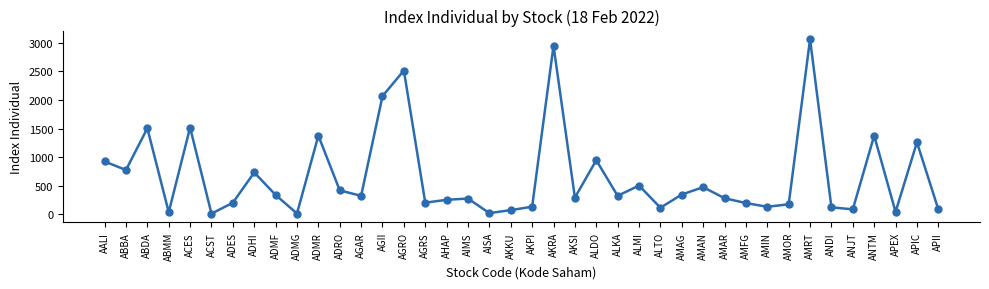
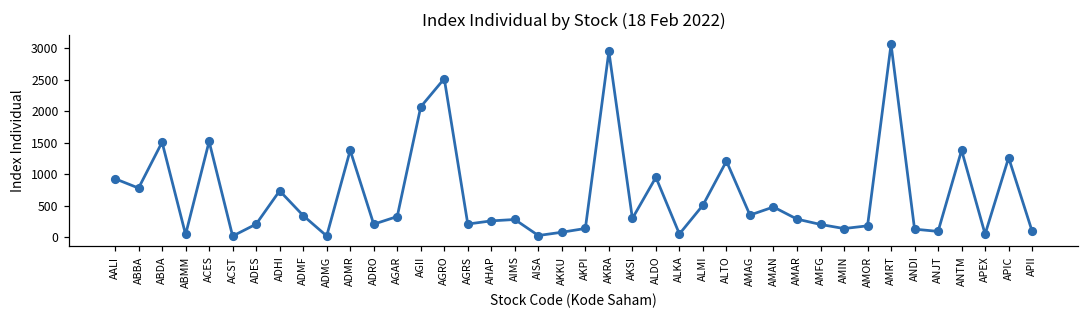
  {
    "AALI": 900,
    "ABBA": 800,
    "ABDA": 1500,
    "ABMM": 0,
    "ACES": 1500,
    "ACST": 0,
    "ADES": 200,
    "ADHI": 700,
    "ADMF": 300,
    "ADMG": 0,
    "ADMR": 1400,
-   "ADRO": 400,
+   "ADRO": 200,
    "AGAR": 300,
    "AGII": 2100,
    "AGRO": 2500,
    "AGRS": 200,
    "AHAP": 300,
    "AIMS": 300,
    "AISA": 0,
    "AKKU": 100,
    "AKPI": 100,
    "AKRA": 2900,
    "AKSI": 300,
    "ALDO": 900,
-   "ALKA": 300,
+   "ALKA": 0,
    "ALMI": 500,
-   "ALTO": 100,
+   "ALTO": 1200,
    "AMAG": 300,
    "AMAN": 500,
    "AMAR": 300,
    "AMFG": 200,
    "AMIN": 100,
    "AMOR": 200,
    "AMRT": 3100,
    "ANDI": 100,
    "ANJT": 100,
    "ANTM": 1400,
    "APEX": 0,
    "APIC": 1300,
    "APII": 100
  }
